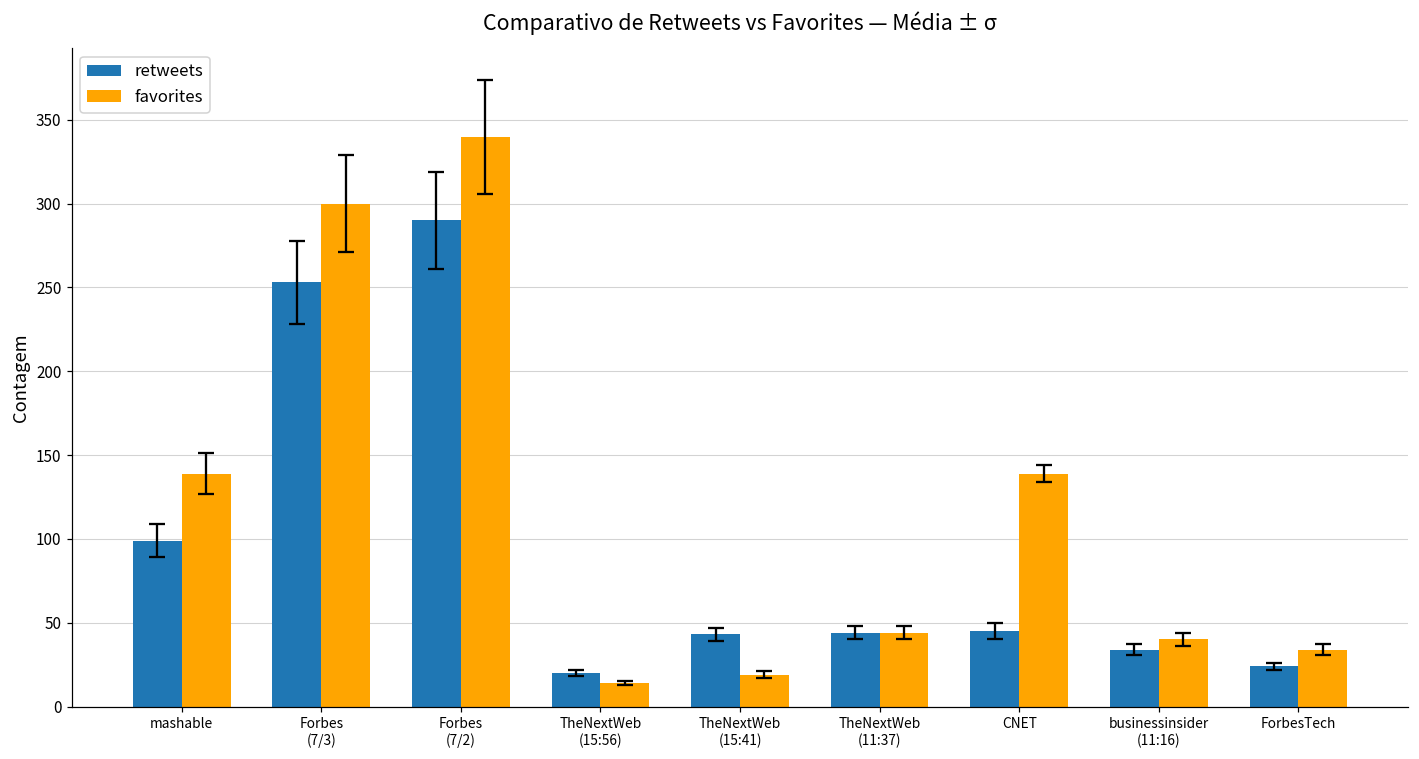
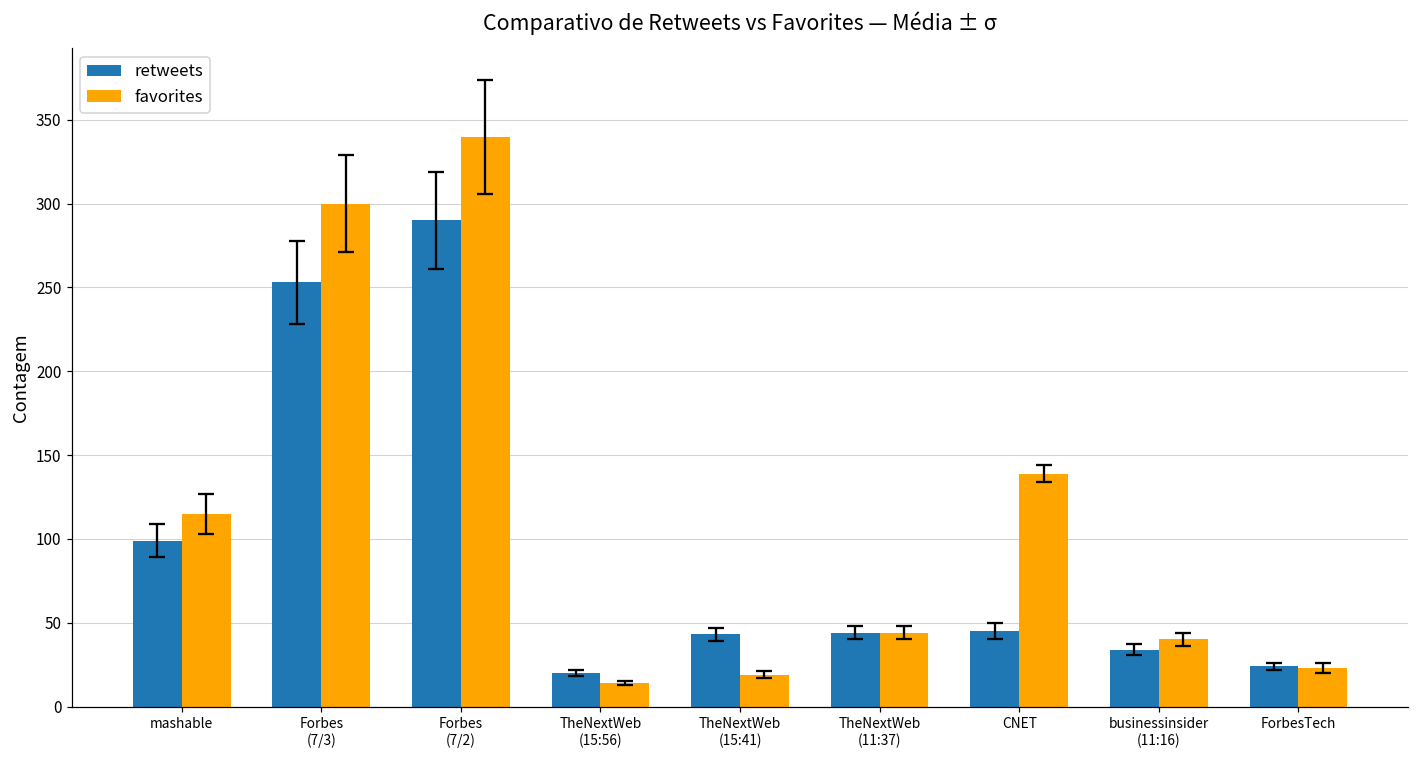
  {
    "favorites": {
-     "mashable": 139,
+     "mashable": 115,
      "Forbes (7/3)": 300,
      "Forbes (7/2)": 340,
      "TheNextWeb (15:56)": 14,
      "TheNextWeb (15:41)": 19,
      "TheNextWeb (11:37)": 44,
      "CNET": 139,
      "businessinsider (11:16)": 40,
-     "ForbesTech": 34
+     "ForbesTech": 23
    }
  }
